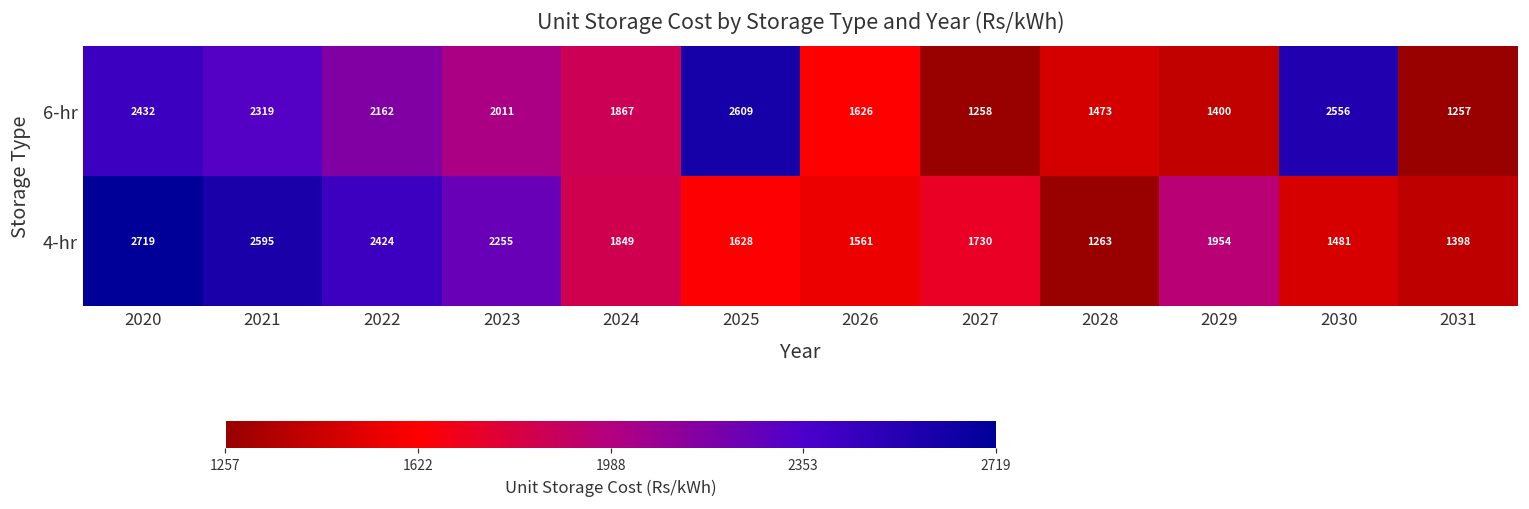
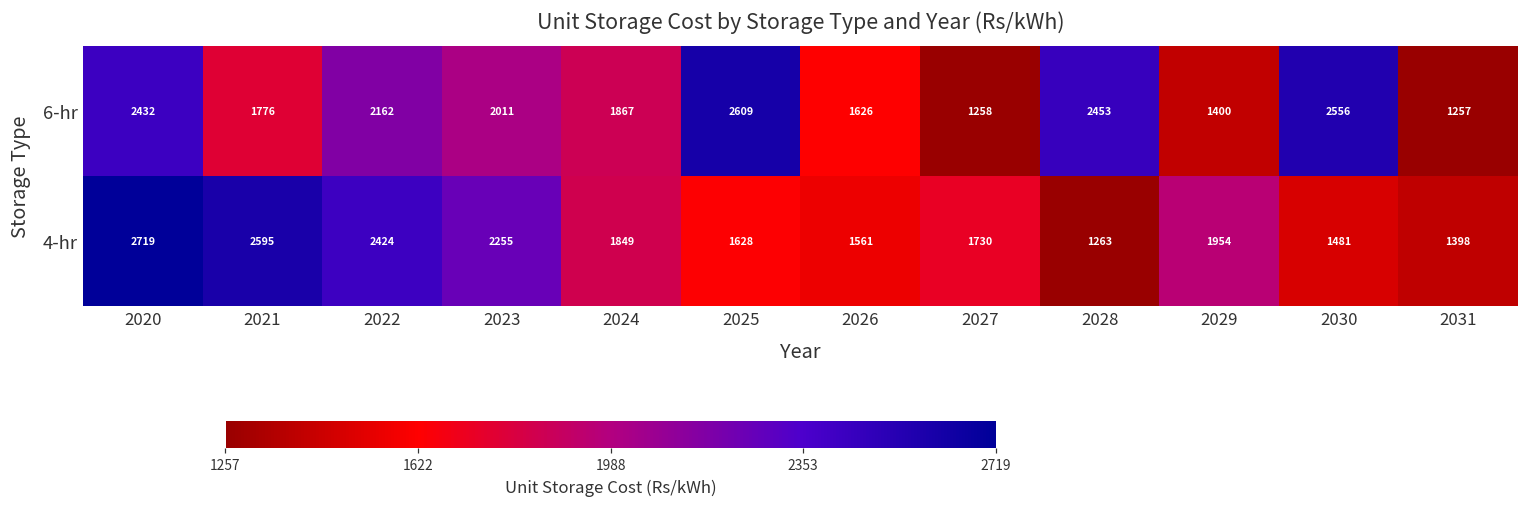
  {
    "6-hr": {
      "2020": 2432,
-     "2021": 2319,
+     "2021": 1776,
      "2022": 2162,
      "2023": 2011,
      "2024": 1867,
      "2025": 2609,
      "2026": 1626,
      "2027": 1258,
-     "2028": 1473,
+     "2028": 2453,
      "2029": 1400,
      "2030": 2556,
      "2031": 1257
    },
    "4-hr": {
      "2020": 2719,
      "2021": 2595,
      "2022": 2424,
      "2023": 2255,
      "2024": 1849,
      "2025": 1628,
      "2026": 1561,
      "2027": 1730,
      "2028": 1263,
      "2029": 1954,
      "2030": 1481,
      "2031": 1398
    }
  }
